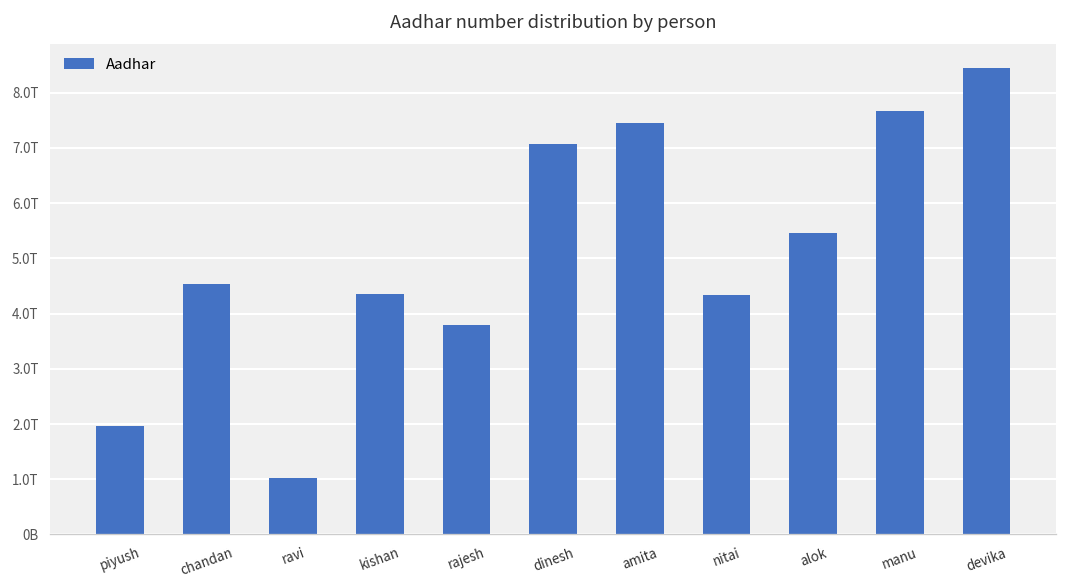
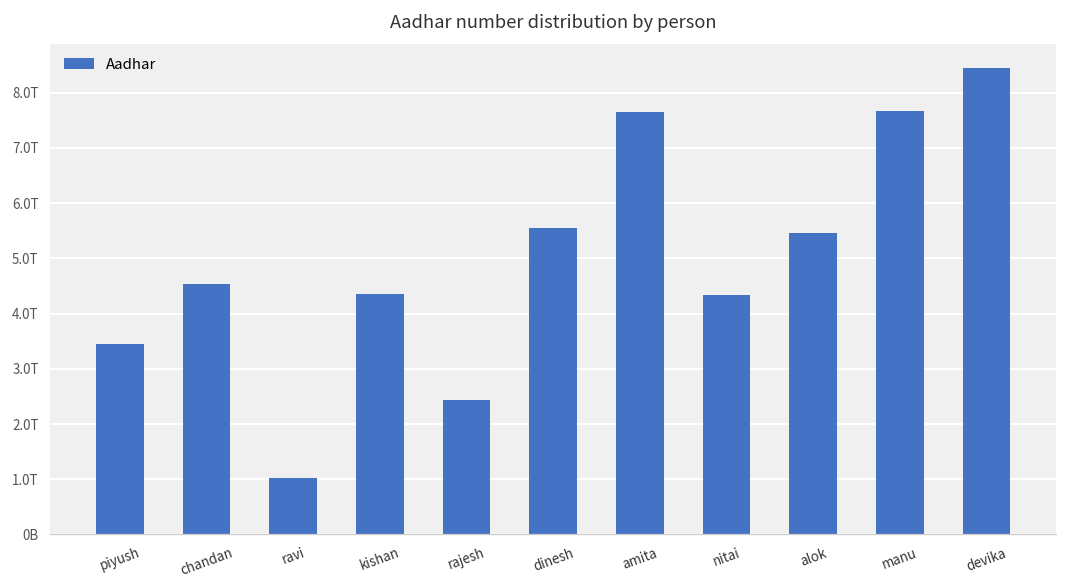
  {
-   "piyush": "2.0T",
+   "piyush": "3.5T",
    "chandan": "4.5T",
    "ravi": "1.0T",
    "kishan": "4.4T",
-   "rajesh": "3.8T",
-   "dinesh": "7.1T",
-   "amita": "7.5T",
+   "rajesh": "2.4T",
+   "dinesh": "5.6T",
+   "amita": "7.7T",
    "nitai": "4.3T",
    "alok": "5.5T",
    "manu": "7.7T",
    "devika": "8.5T"
  }
